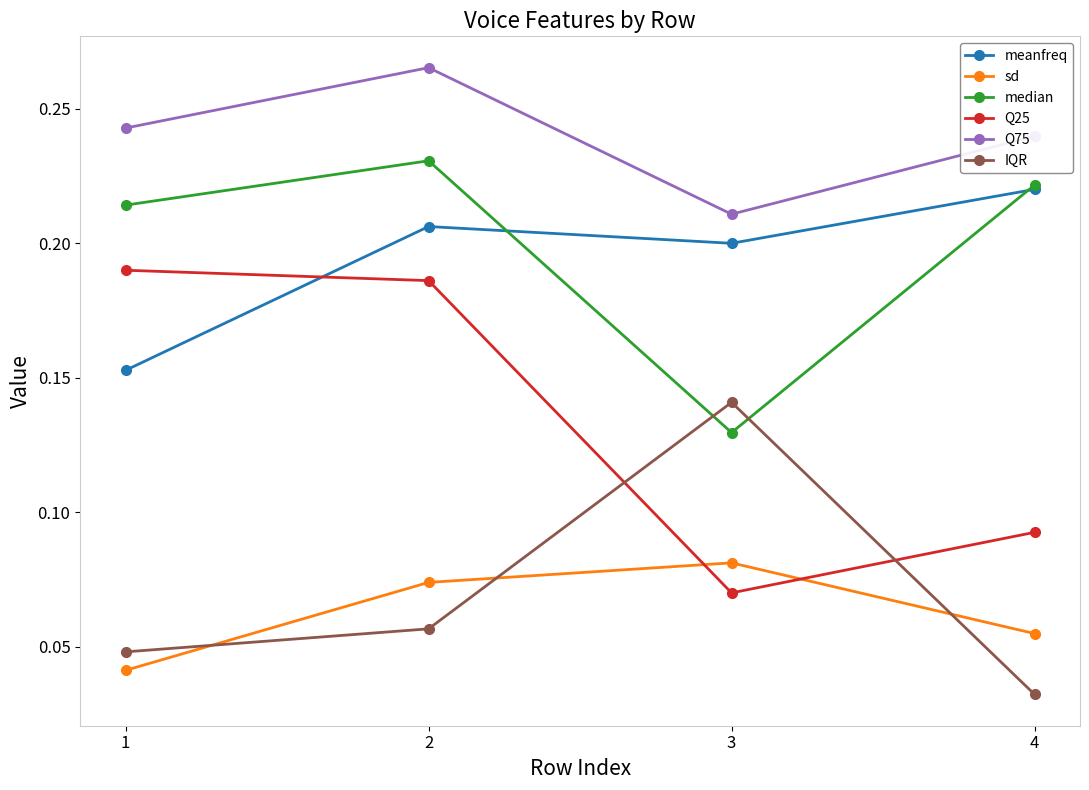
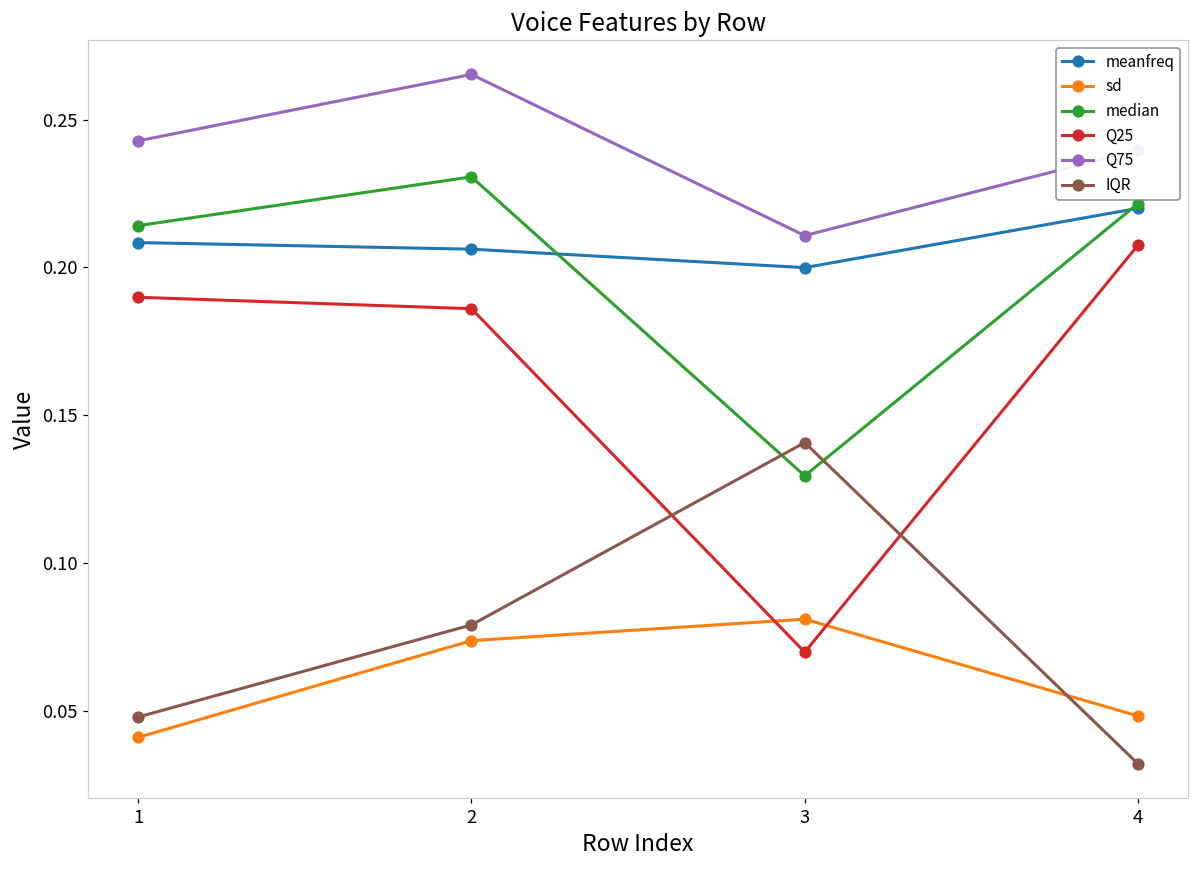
  {
    "meanfreq": {
-     "1": 0.153,
+     "1": 0.208,
      "2": 0.206,
      "3": 0.200,
      "4": 0.220
    },
    "sd": {
      "1": 0.041,
      "2": 0.074,
      "3": 0.081,
-     "4": 0.055
+     "4": 0.048
    },
    "median": {
      "1": 0.214,
      "2": 0.231,
      "3": 0.130,
      "4": 0.222
    },
    "Q25": {
      "1": 0.190,
      "2": 0.186,
      "3": 0.070,
-     "4": 0.092
+     "4": 0.208
    },
    "Q75": {
      "1": 0.243,
      "2": 0.265,
      "3": 0.211
    },
    "IQR": {
      "1": 0.048,
-     "2": 0.057,
+     "2": 0.079,
      "3": 0.141,
      "4": 0.032
    }
  }
